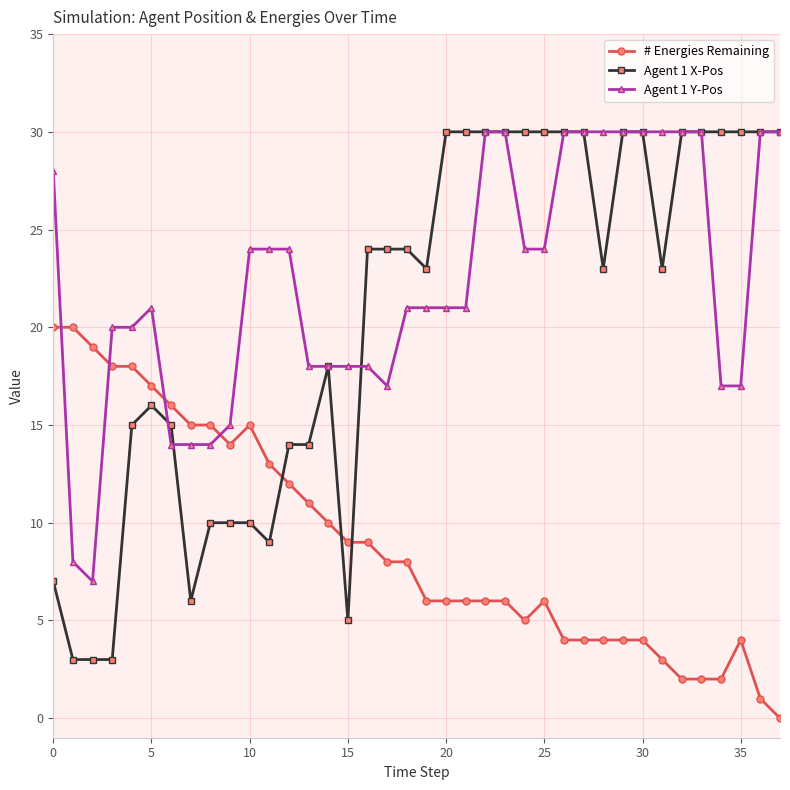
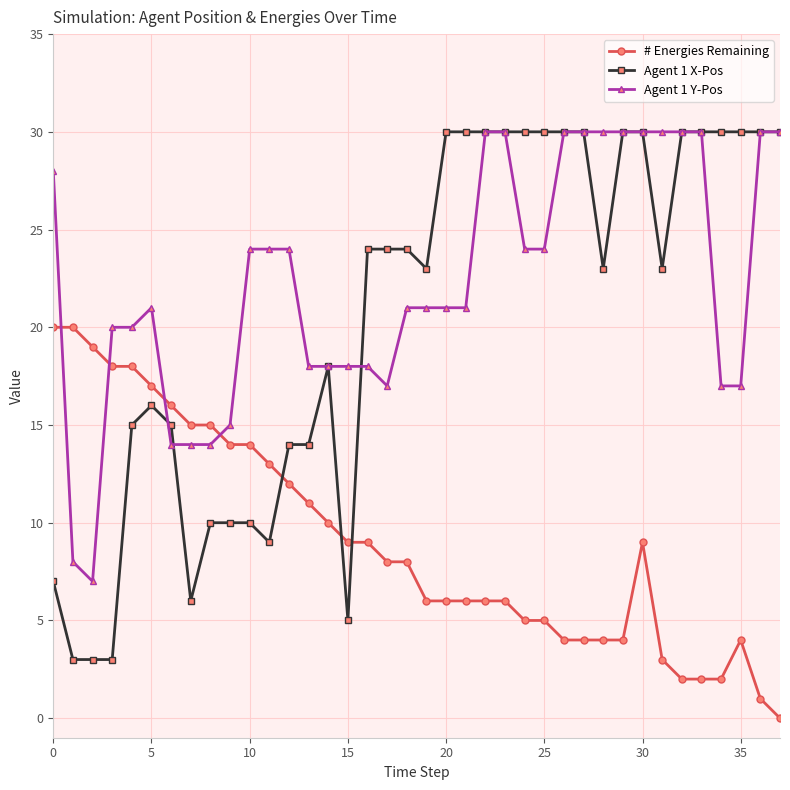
  {
    "# Energies Remaining": {
      "0": 20,
      "5": 17,
-     "10": 15,
+     "10": 14,
      "15": 9,
      "20": 6,
-     "25": 6,
-     "30": 4,
+     "25": 5,
+     "30": 9,
      "35": 4
    },
    "Agent 1 X-Pos": {
      "0": 7,
      "5": 16,
      "10": 10,
      "15": 5,
      "20": 30,
      "25": 30,
      "35": 30
    },
    "Agent 1 Y-Pos": {
      "0": 28,
      "5": 21,
      "10": 24,
      "15": 18,
      "20": 21,
      "25": 24,
      "35": 17
    }
  }
